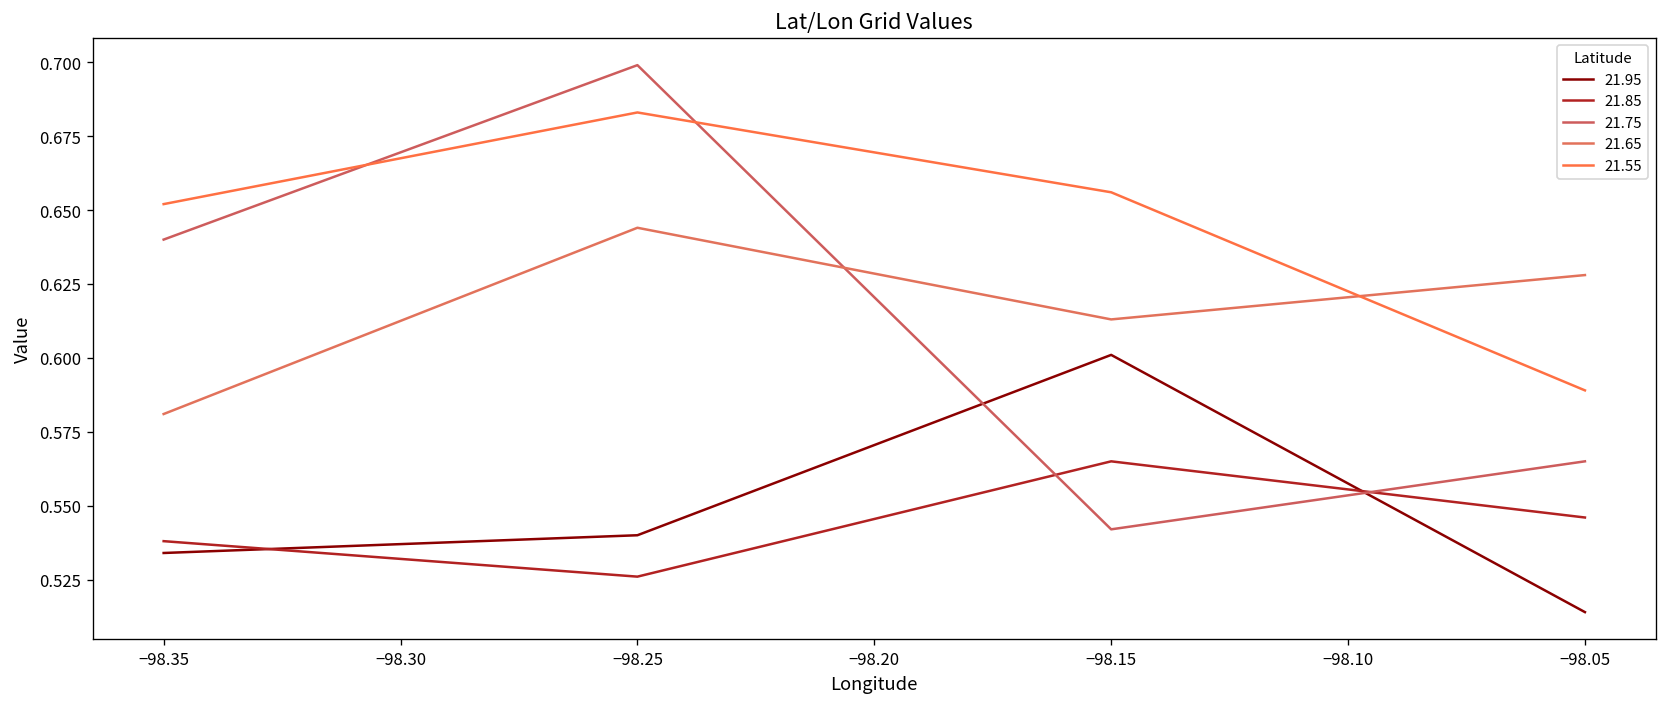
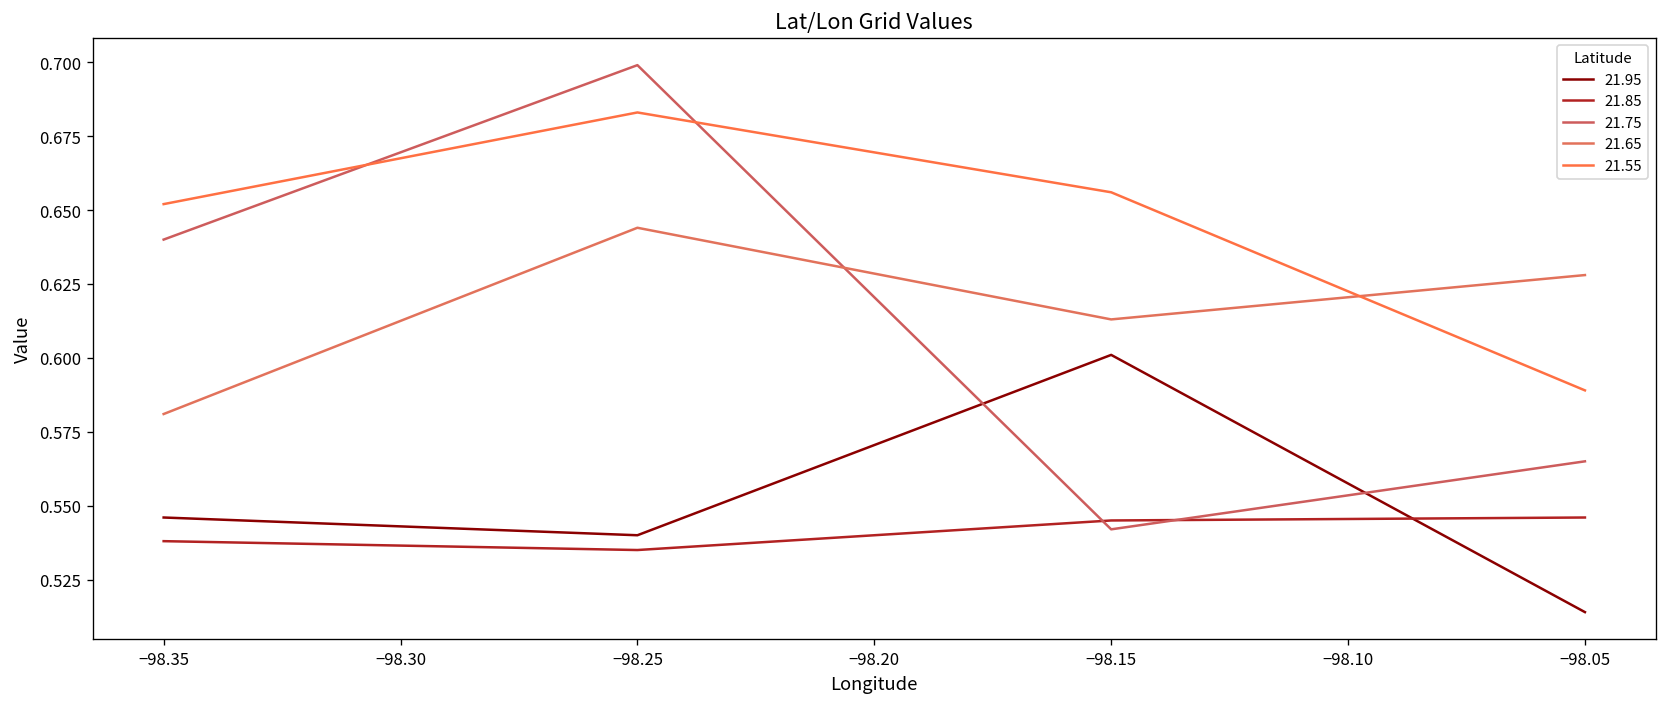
  {
    "21.95": {
-     "−98.35": 0.534,
+     "−98.35": 0.546,
      "−98.25": 0.540,
      "−98.15": 0.601,
      "−98.05": 0.514
    },
    "21.85": {
      "−98.35": 0.538,
-     "−98.25": 0.526,
-     "−98.15": 0.565,
+     "−98.25": 0.535,
+     "−98.15": 0.545,
      "−98.05": 0.546
    }
  }
